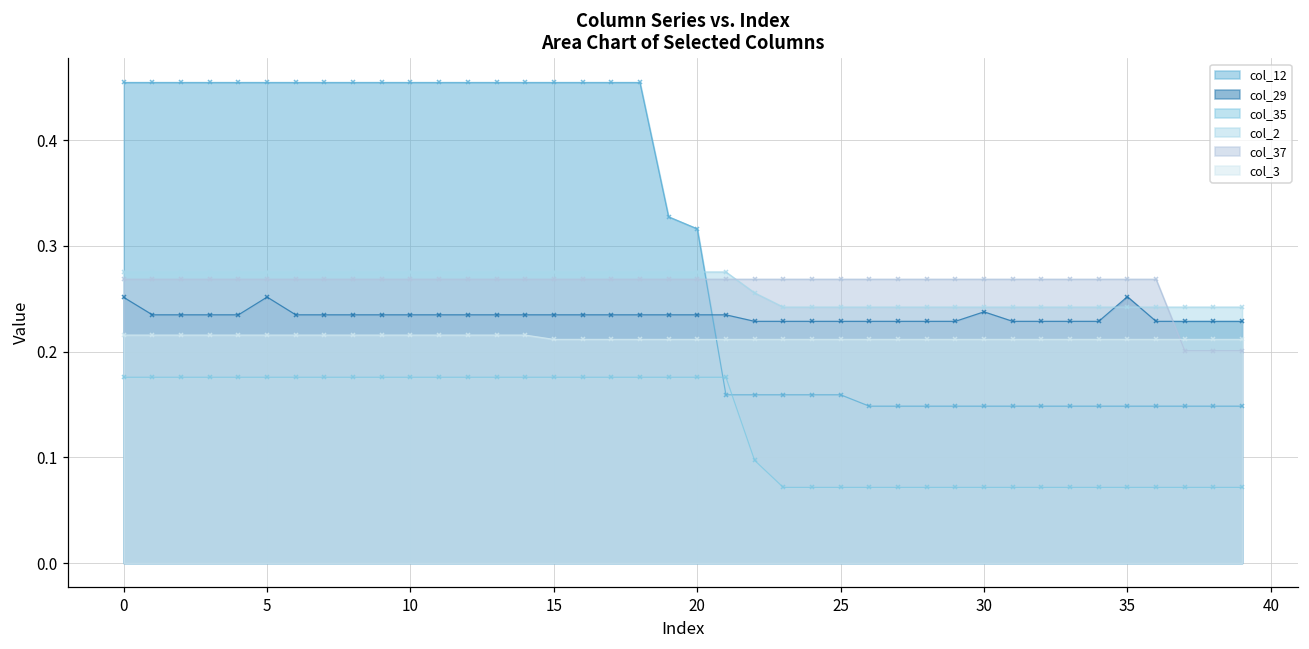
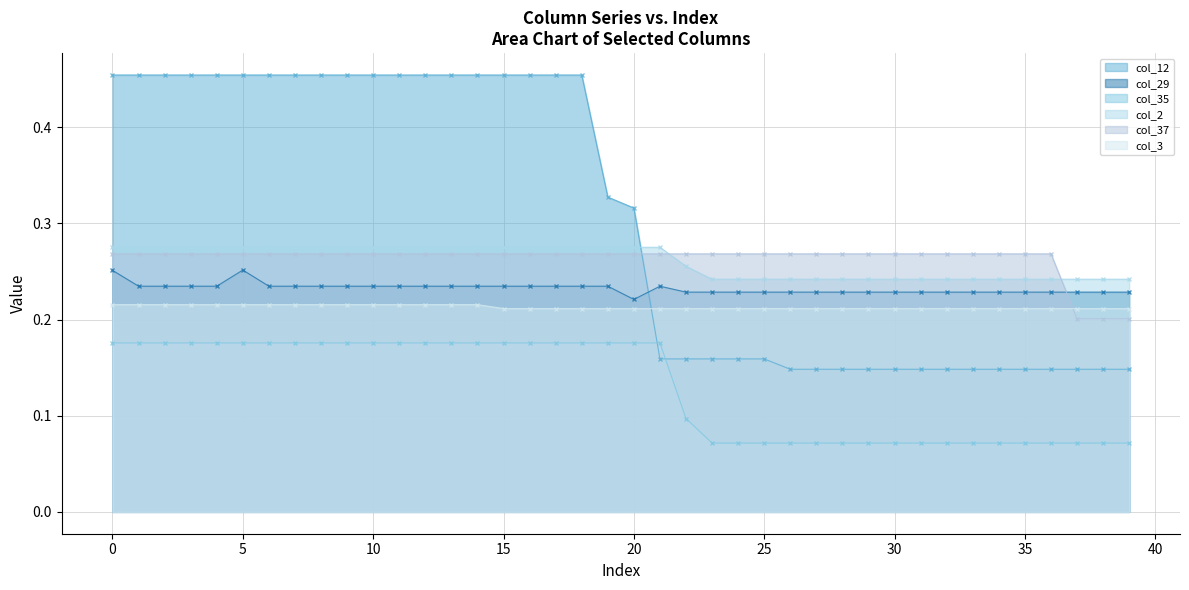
  {
    "col_29": {
      "0": 0.25,
      "5": 0.25,
      "10": 0.23,
      "15": 0.23,
-     "20": 0.23,
+     "20": 0.22,
      "25": 0.23,
-     "30": 0.24,
-     "35": 0.25
+     "30": 0.23,
+     "35": 0.23
    }
  }
